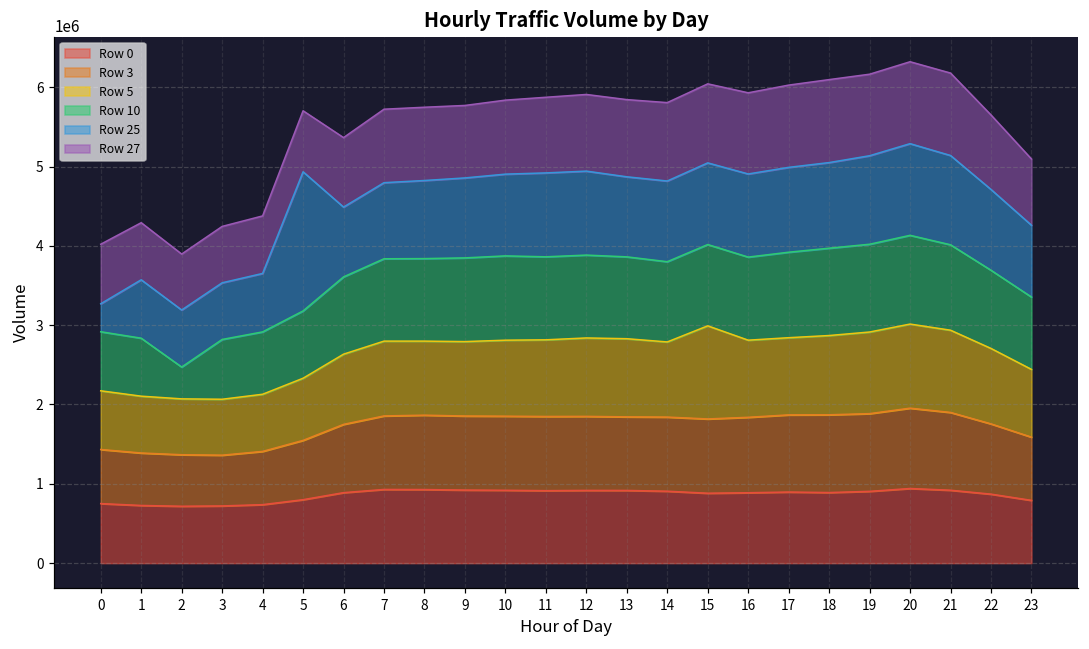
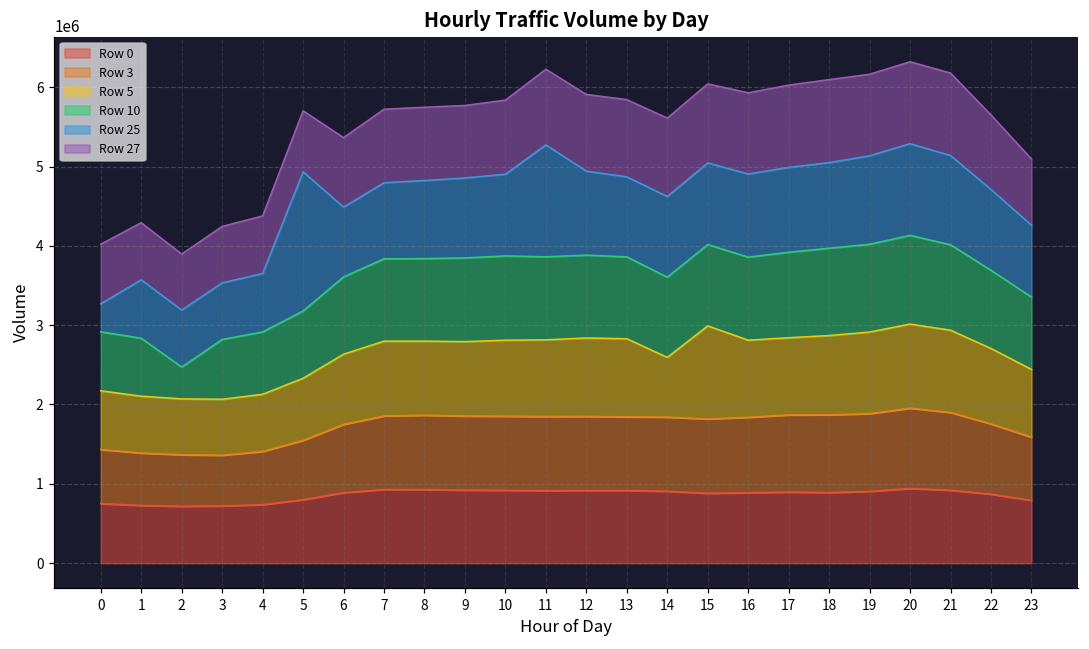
  {
    "Row 5": {
      "0": 700000,
      "1": 700000,
      "2": 700000,
      "3": 700000,
      "4": 700000,
      "5": 800000,
      "6": 900000,
      "7": 900000,
      "8": 900000,
      "9": 900000,
      "10": 1000000,
      "11": 1000000,
      "12": 1000000,
      "13": 1000000,
-     "14": 900000,
+     "14": 800000,
      "15": 1200000,
      "16": 1000000,
      "17": 1000000,
      "18": 1000000,
      "19": 1000000,
      "20": 1100000,
      "21": 1000000,
      "22": 1000000,
      "23": 900000
    },
    "Row 10": {
      "0": 700000,
      "1": 700000,
      "2": 400000,
      "3": 800000,
      "4": 800000,
      "5": 800000,
      "6": 1000000,
      "7": 1000000,
      "8": 1000000,
      "9": 1100000,
      "10": 1100000,
      "11": 1000000,
      "12": 1000000,
      "13": 1000000,
      "14": 1000000,
      "15": 1000000,
      "16": 1000000,
      "17": 1100000,
      "18": 1100000,
      "19": 1100000,
      "20": 1100000,
      "21": 1100000,
      "22": 1000000,
      "23": 900000
    },
    "Row 25": {
      "0": 400000,
      "1": 700000,
      "2": 700000,
      "3": 700000,
      "4": 700000,
      "5": 1800000,
      "6": 900000,
      "7": 1000000,
      "8": 1000000,
      "9": 1000000,
      "10": 1000000,
-     "11": 1100000,
+     "11": 1400000,
      "12": 1100000,
      "13": 1000000,
      "14": 1000000,
      "15": 1000000,
      "16": 1000000,
      "17": 1100000,
      "18": 1100000,
      "19": 1100000,
      "20": 1200000,
      "21": 1100000,
      "22": 1000000,
      "23": 900000
    },
    "Row 27": {
      "0": 800000,
      "1": 700000,
      "2": 700000,
      "3": 700000,
      "4": 700000,
      "5": 800000,
      "6": 900000,
      "7": 900000,
      "8": 900000,
      "9": 900000,
      "10": 900000,
      "11": 1000000,
      "12": 1000000,
      "13": 1000000,
      "14": 1000000,
      "15": 1000000,
      "16": 1000000,
      "17": 1000000,
      "18": 1000000,
      "19": 1000000,
      "20": 1000000,
      "21": 1000000,
      "22": 900000,
      "23": 800000
    }
  }
